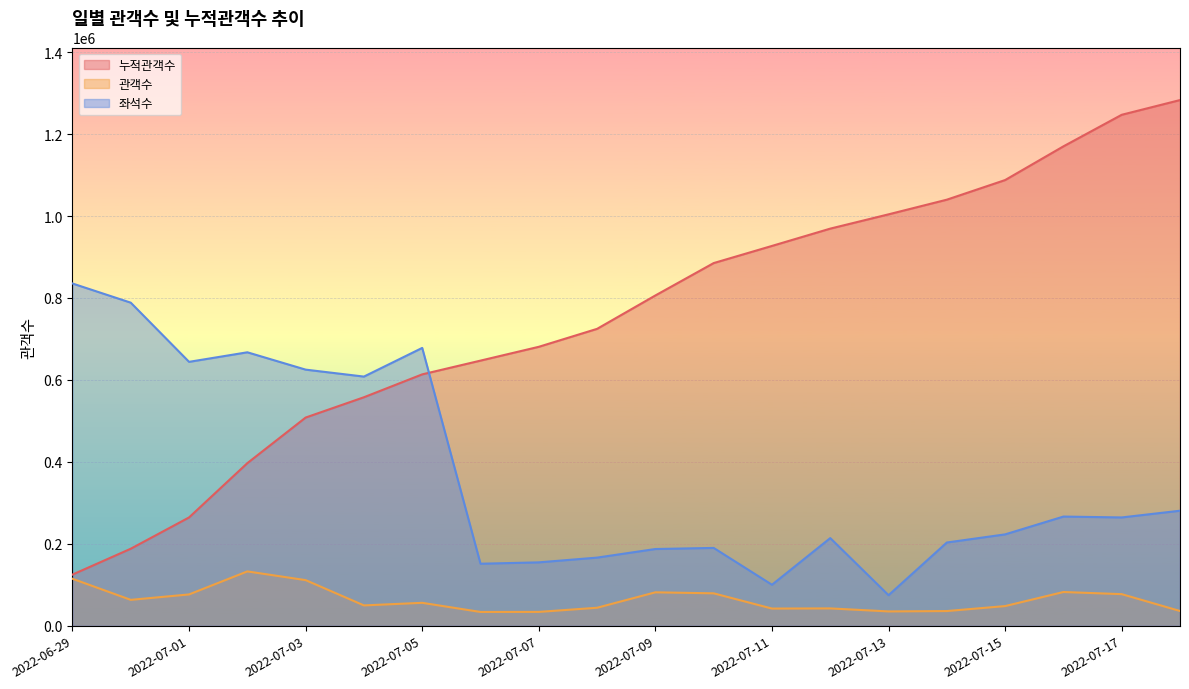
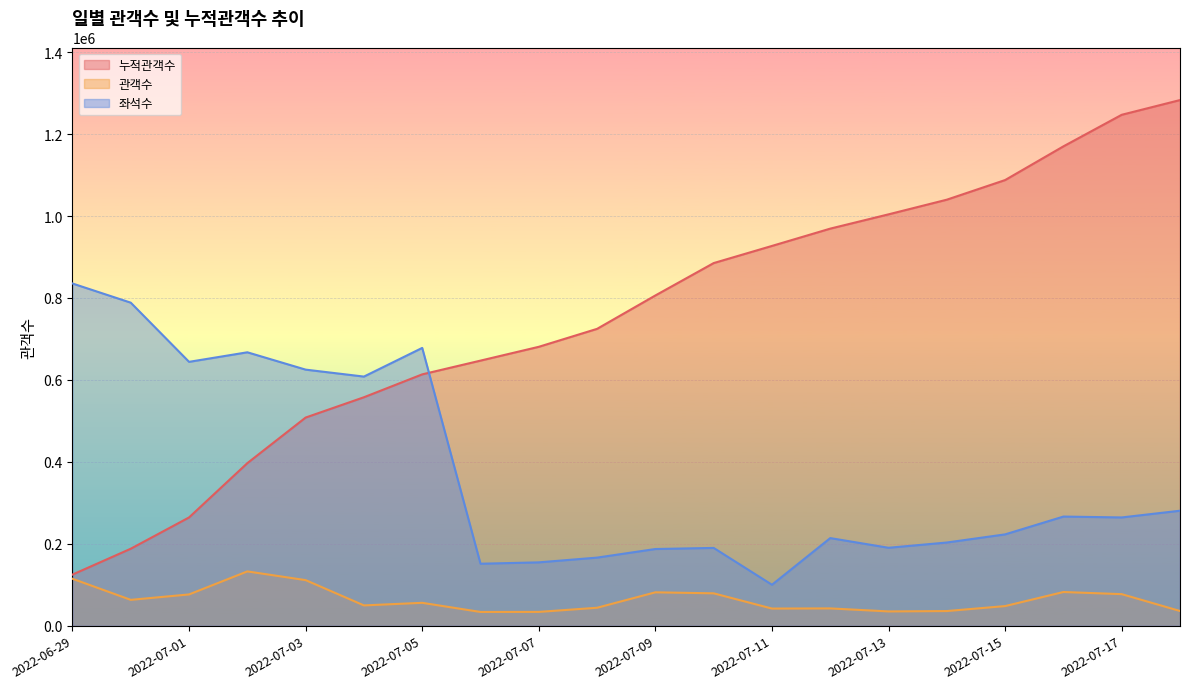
  {
    "좌석수": {
      "2022-06-29": 840000,
      "2022-07-01": 640000,
      "2022-07-03": 630000,
      "2022-07-05": 680000,
      "2022-07-07": 150000,
      "2022-07-09": 190000,
      "2022-07-11": 100000,
-     "2022-07-13": 70000,
+     "2022-07-13": 190000,
      "2022-07-15": 220000,
      "2022-07-17": 260000
    }
  }
